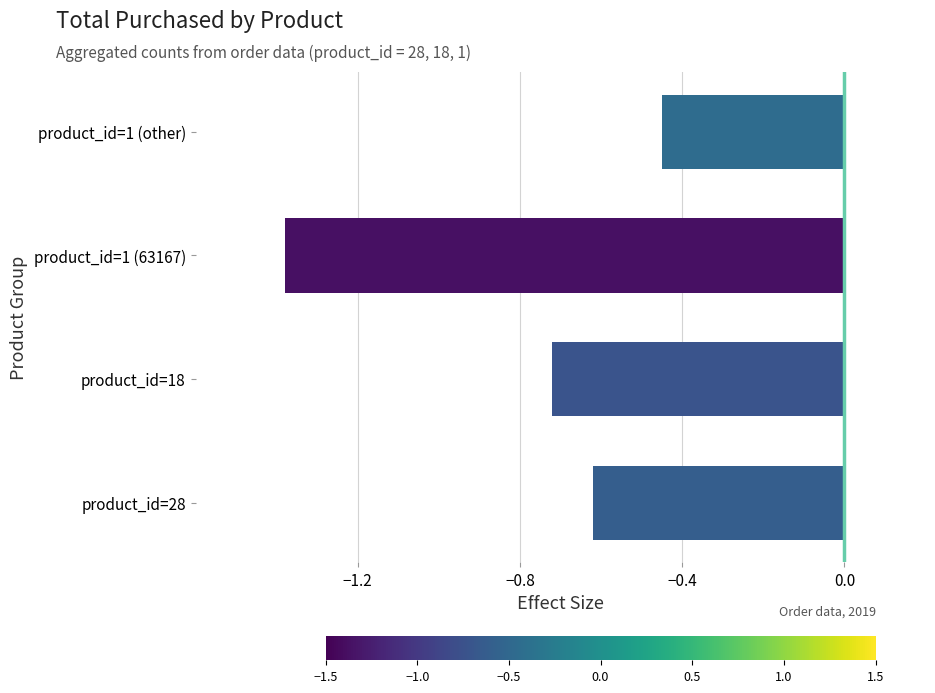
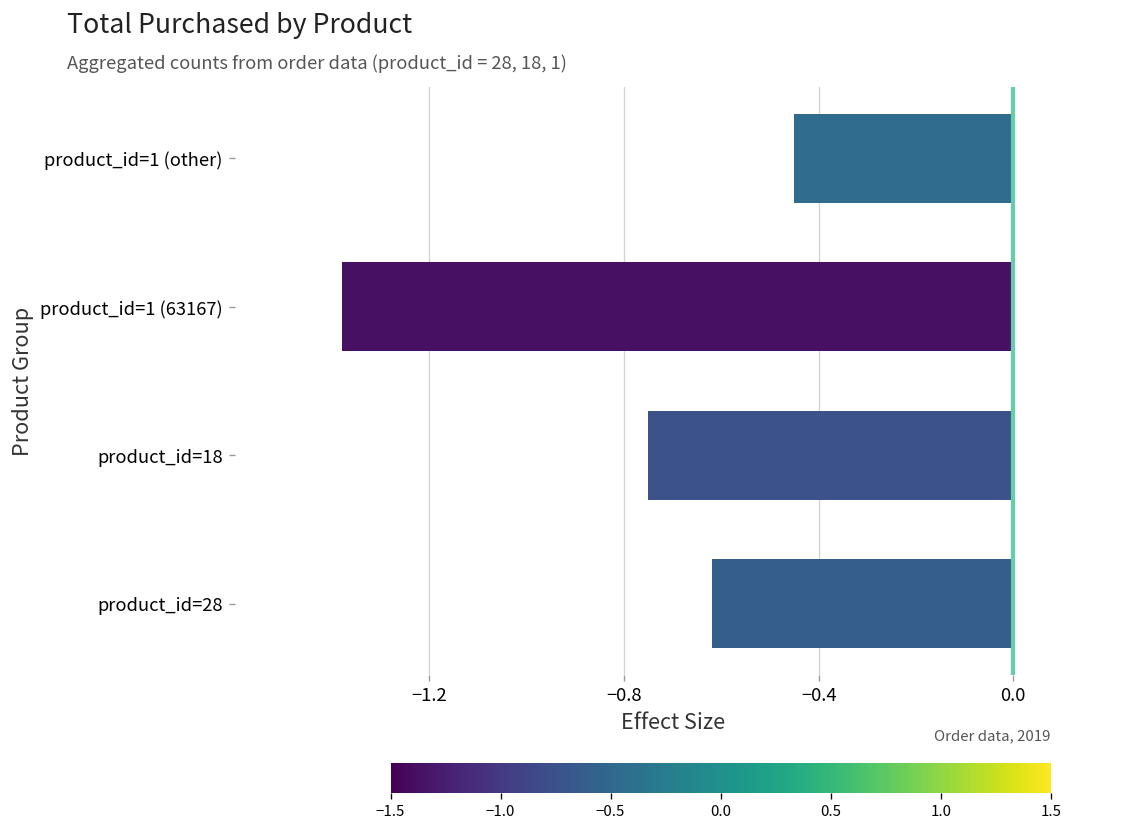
  {
    "product_id=1 (other)": -0.45,
    "product_id=1 (63167)": -1.38,
-   "product_id=18": -0.72,
+   "product_id=18": -0.75,
    "product_id=28": -0.62
  }
